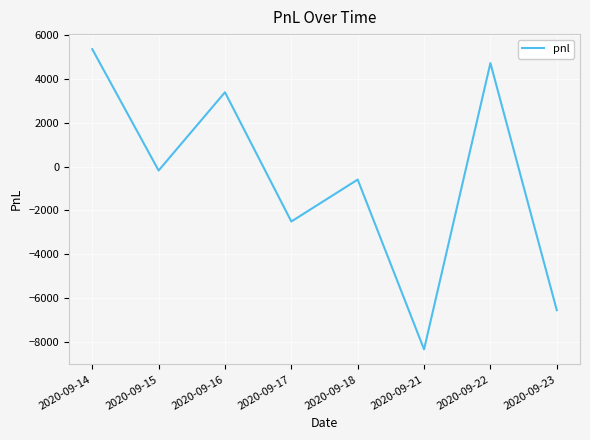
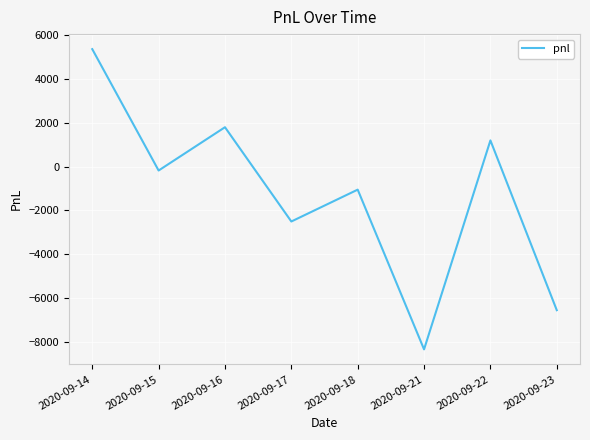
  {
    "2020-09-14": 5300,
    "2020-09-15": -200,
-   "2020-09-16": 3400,
+   "2020-09-16": 1800,
    "2020-09-17": -2500,
-   "2020-09-18": -600,
+   "2020-09-18": -1100,
    "2020-09-21": -8300,
-   "2020-09-22": 4700,
+   "2020-09-22": 1200,
    "2020-09-23": -6500
  }
